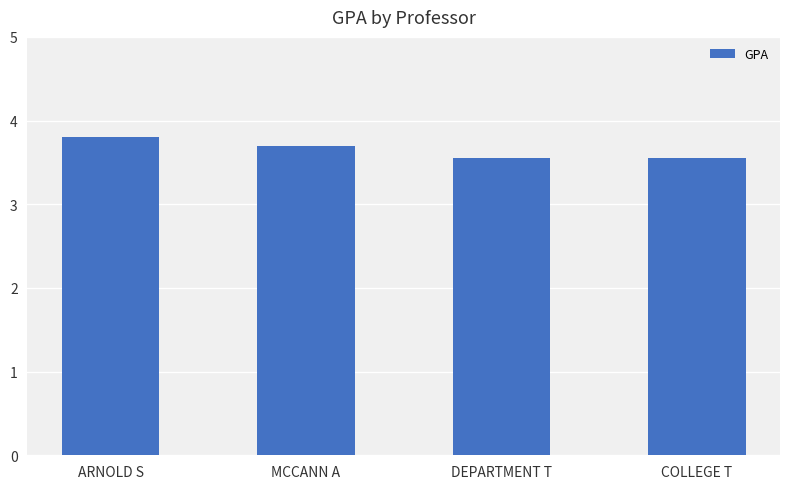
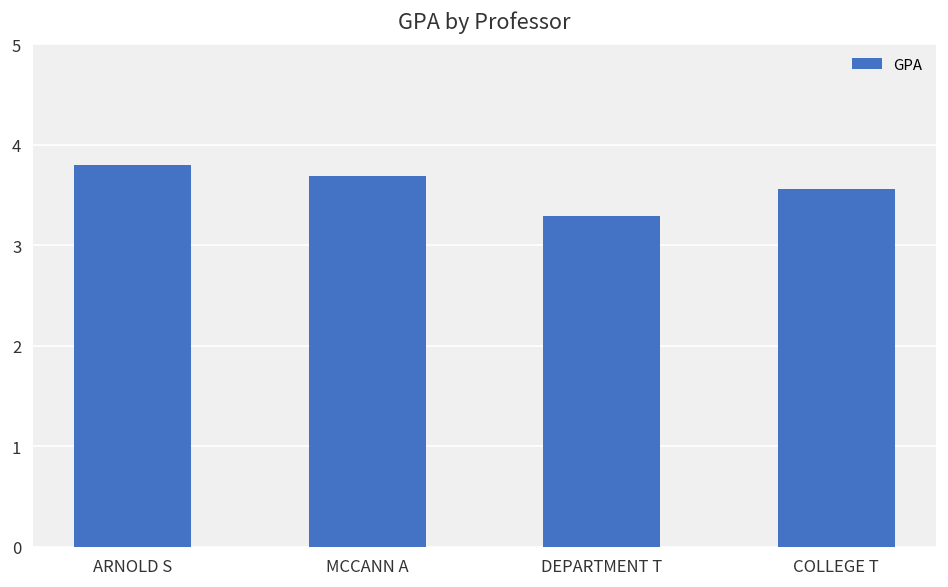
  {
    "ARNOLD S": 3.8,
    "MCCANN A": 3.7,
-   "DEPARTMENT T": 3.6,
+   "DEPARTMENT T": 3.3,
    "COLLEGE T": 3.6
  }
